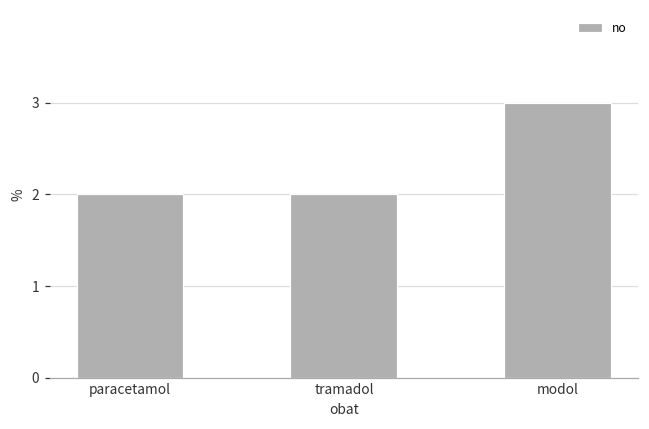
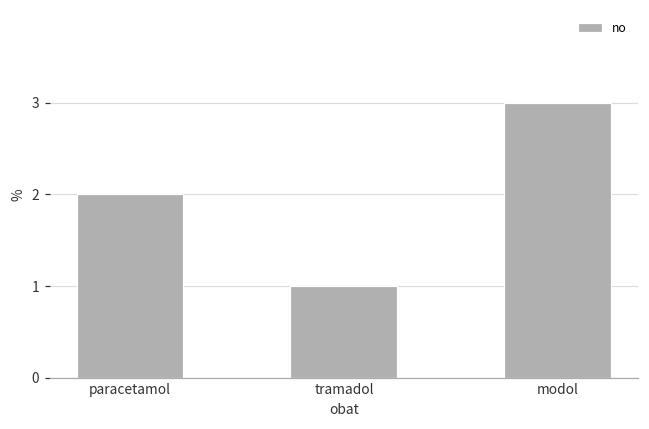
  {
    "paracetamol": 2,
-   "tramadol": 2,
+   "tramadol": 1,
    "modol": 3
  }
